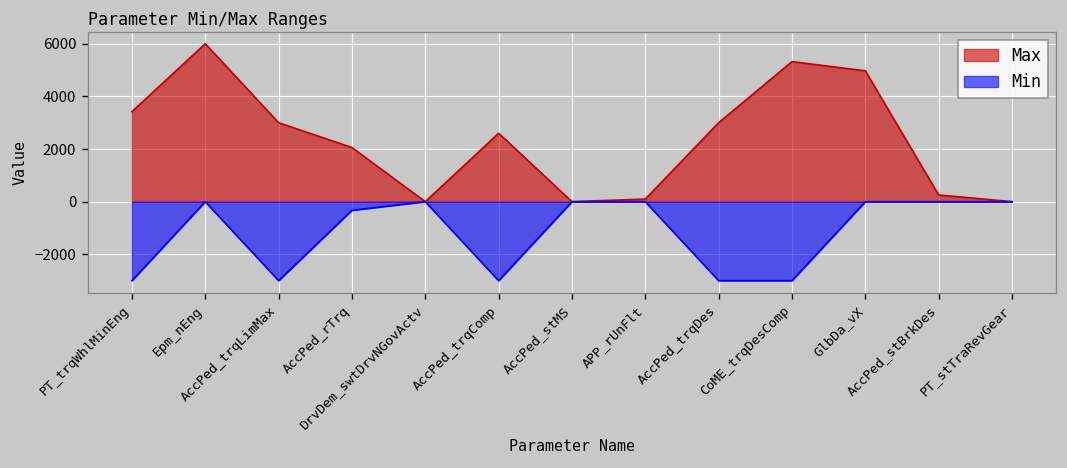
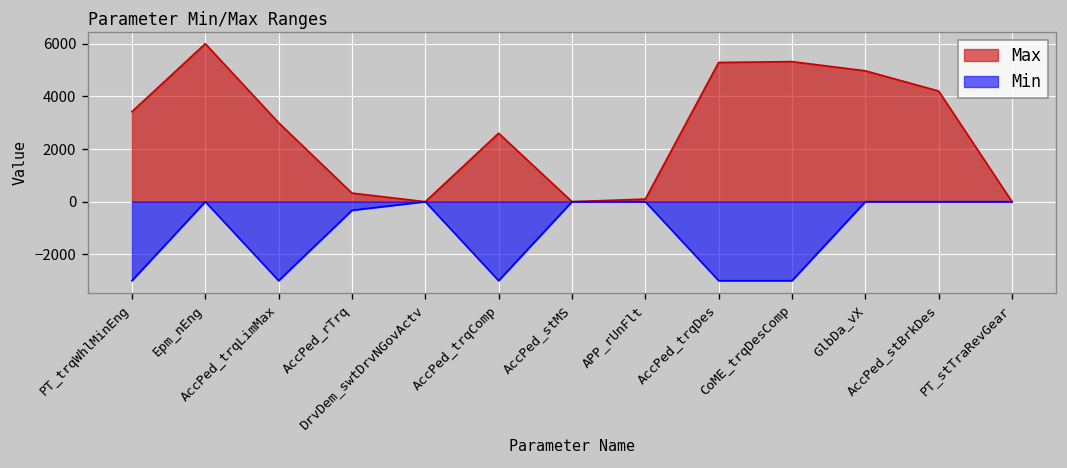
  {
    "Max": {
      "PT_trqWhlMinEng": 3400,
      "Epm_nEng": 6000,
      "AccPed_trqLimMax": 3000,
-     "AccPed_rTrq": 2100,
+     "AccPed_rTrq": 300,
      "AccPed_trqComp": 2600,
-     "AccPed_trqDes": 3000,
+     "AccPed_trqDes": 5300,
      "CoME_trqDesComp": 5300,
      "GlbDa_vX": 5000,
-     "AccPed_stBrkDes": 300
+     "AccPed_stBrkDes": 4200
    }
  }
